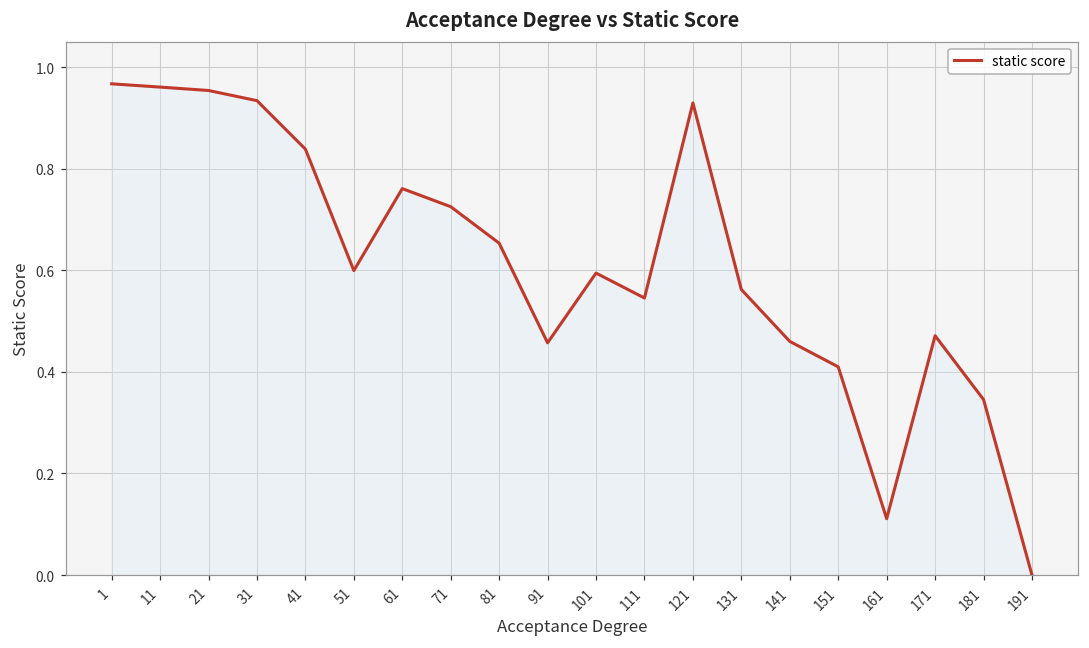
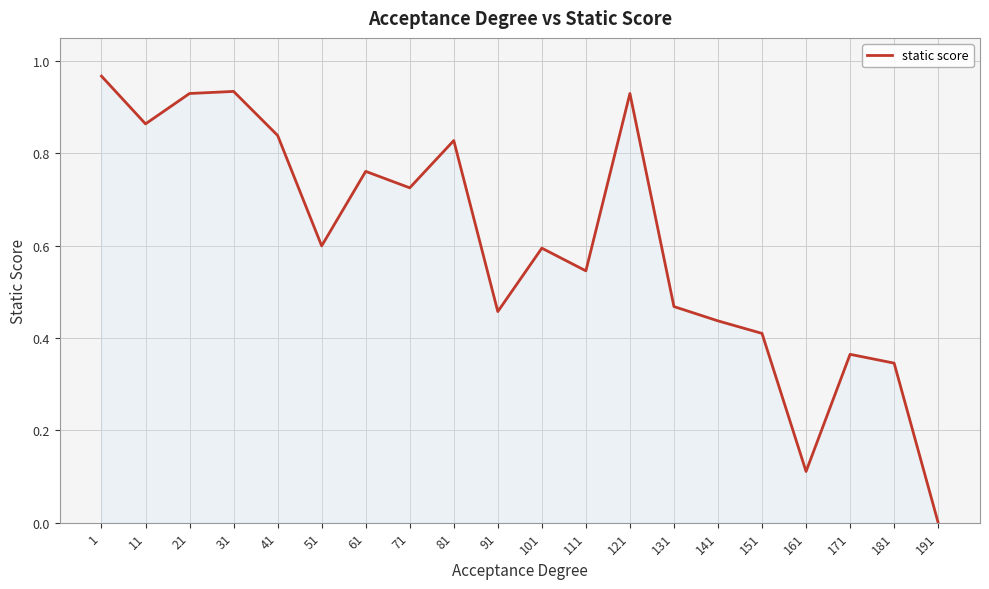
  {
    "1": 0.97,
-   "11": 0.96,
-   "21": 0.95,
+   "11": 0.86,
+   "21": 0.93,
    "31": 0.93,
    "41": 0.84,
    "51": 0.60,
    "61": 0.76,
    "71": 0.73,
-   "81": 0.65,
+   "81": 0.83,
    "91": 0.46,
    "101": 0.59,
    "111": 0.55,
    "121": 0.93,
-   "131": 0.56,
-   "141": 0.46,
+   "131": 0.47,
+   "141": 0.44,
    "151": 0.41,
    "161": 0.11,
-   "171": 0.47,
+   "171": 0.36,
    "181": 0.35,
    "191": 0.00
  }
